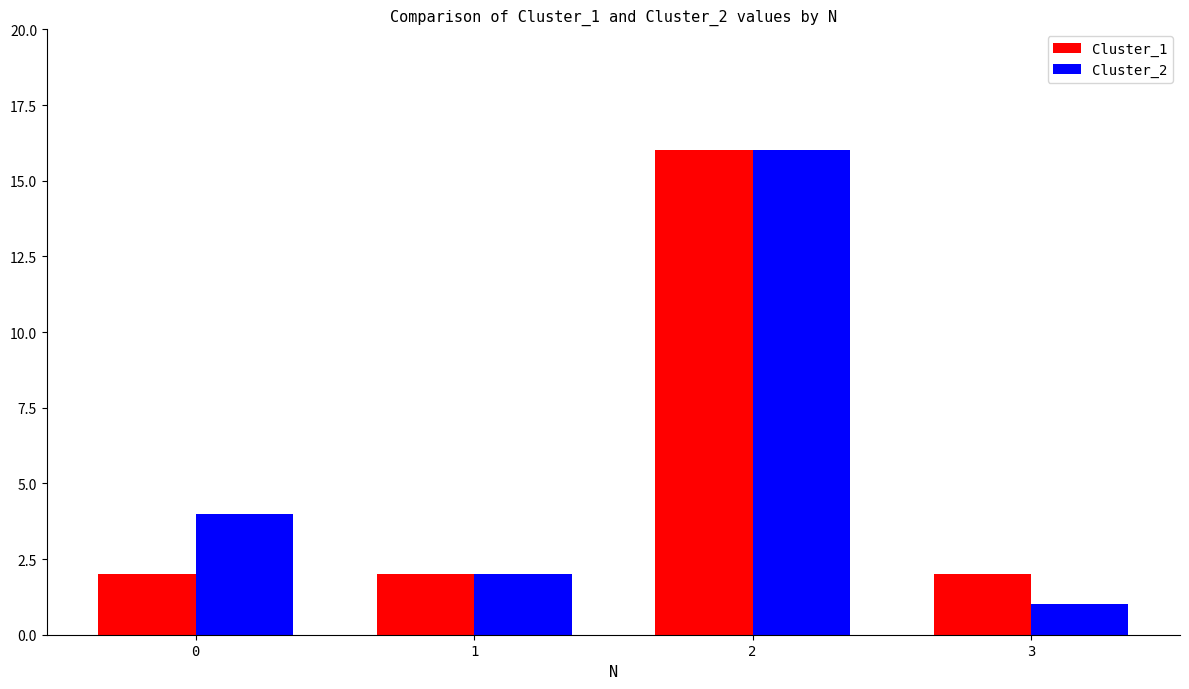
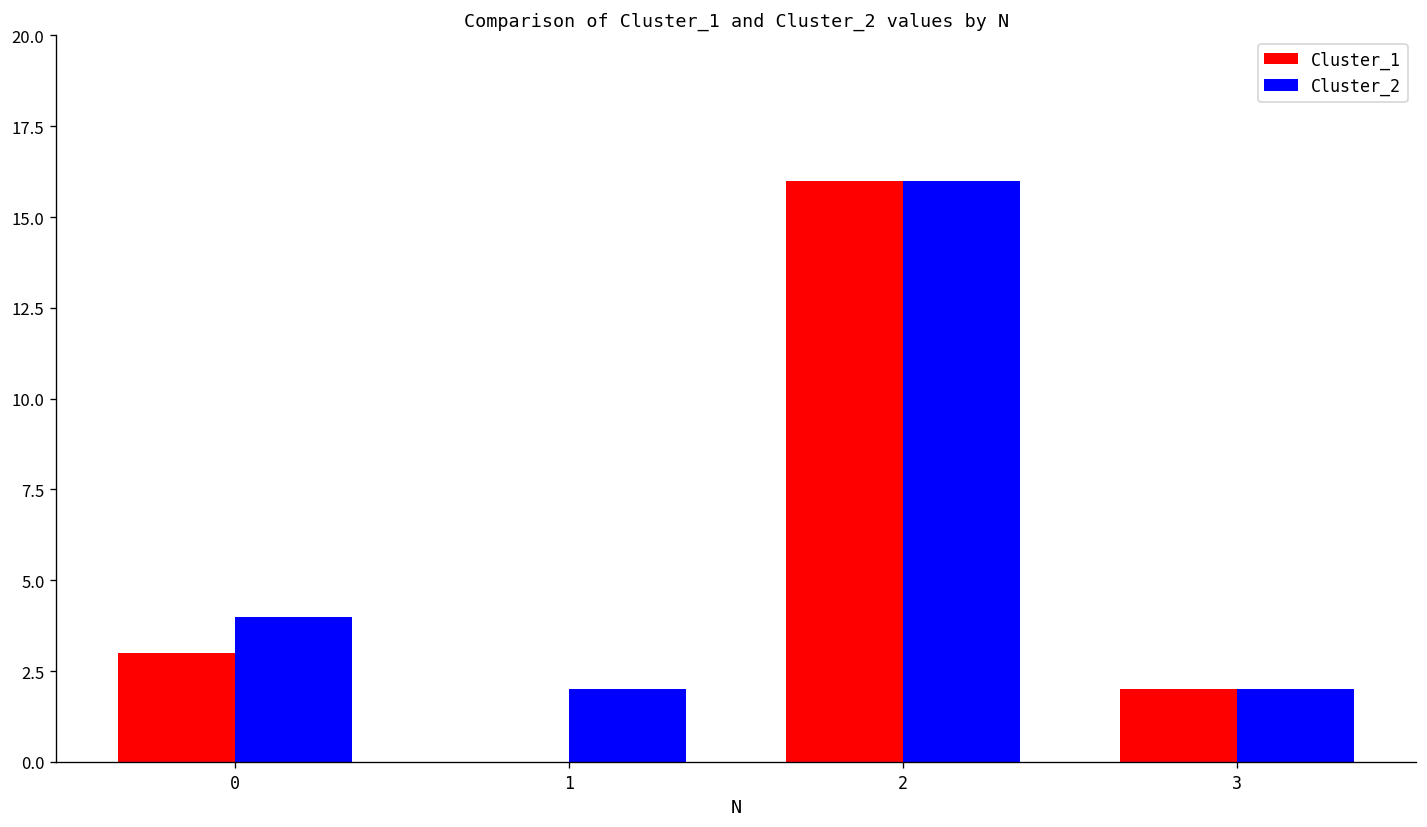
  {
    "Cluster_1": {
-     "0": 2,
-     "1": 2,
+     "0": 3,
+     "1": 0,
      "2": 16,
      "3": 2
    },
    "Cluster_2": {
      "0": 4,
      "1": 2,
      "2": 16,
-     "3": 1
+     "3": 2
    }
  }
